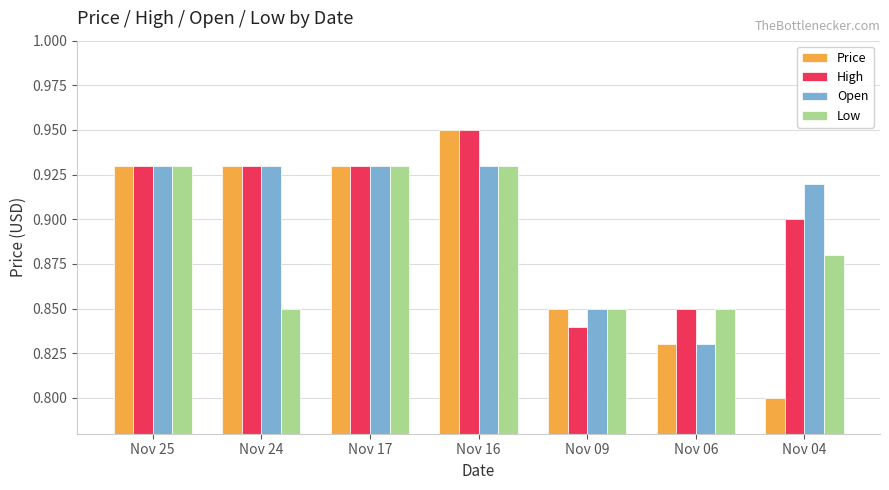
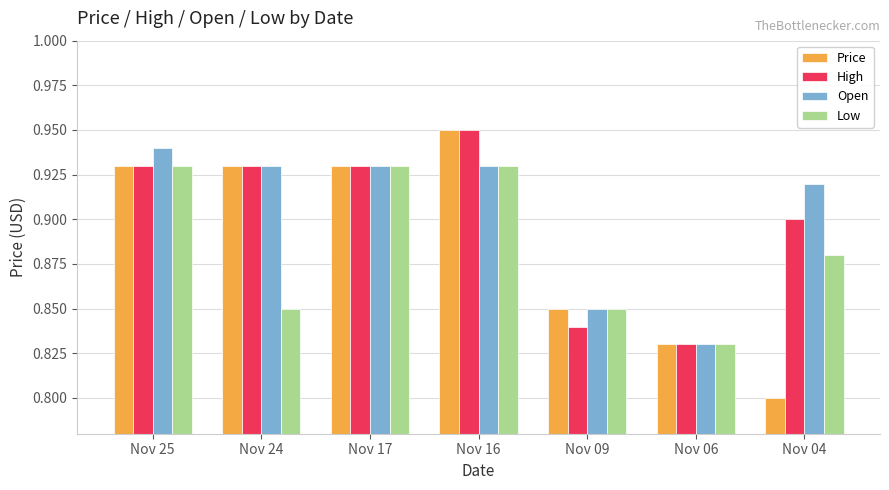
  {
    "Price": {
      "Nov 25": 0.93,
      "Nov 24": 0.93,
      "Nov 17": 0.93,
      "Nov 16": 0.95,
      "Nov 09": 0.85,
      "Nov 06": 0.83,
      "Nov 04": 0.80
    },
    "High": {
      "Nov 25": 0.93,
      "Nov 24": 0.93,
      "Nov 17": 0.93,
      "Nov 16": 0.95,
      "Nov 09": 0.84,
-     "Nov 06": 0.85,
+     "Nov 06": 0.83,
      "Nov 04": 0.90
    },
    "Open": {
-     "Nov 25": 0.93,
+     "Nov 25": 0.94,
      "Nov 24": 0.93,
      "Nov 17": 0.93,
      "Nov 16": 0.93,
      "Nov 09": 0.85,
      "Nov 06": 0.83,
      "Nov 04": 0.92
    },
    "Low": {
      "Nov 25": 0.93,
      "Nov 24": 0.85,
      "Nov 17": 0.93,
      "Nov 16": 0.93,
      "Nov 09": 0.85,
-     "Nov 06": 0.85,
+     "Nov 06": 0.83,
      "Nov 04": 0.88
    }
  }
